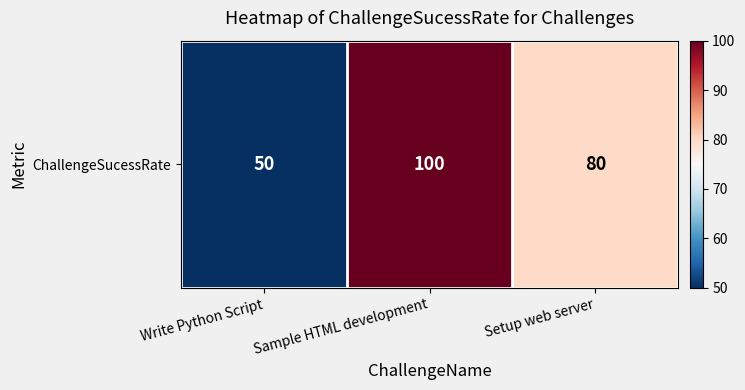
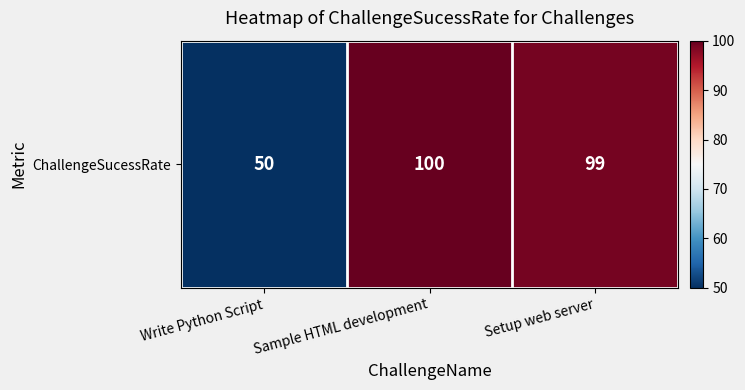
  {
    "ChallengeSucessRate": {
      "Write Python Script": 50,
      "Sample HTML development": 100,
-     "Setup web server": 80
+     "Setup web server": 99
    }
  }
